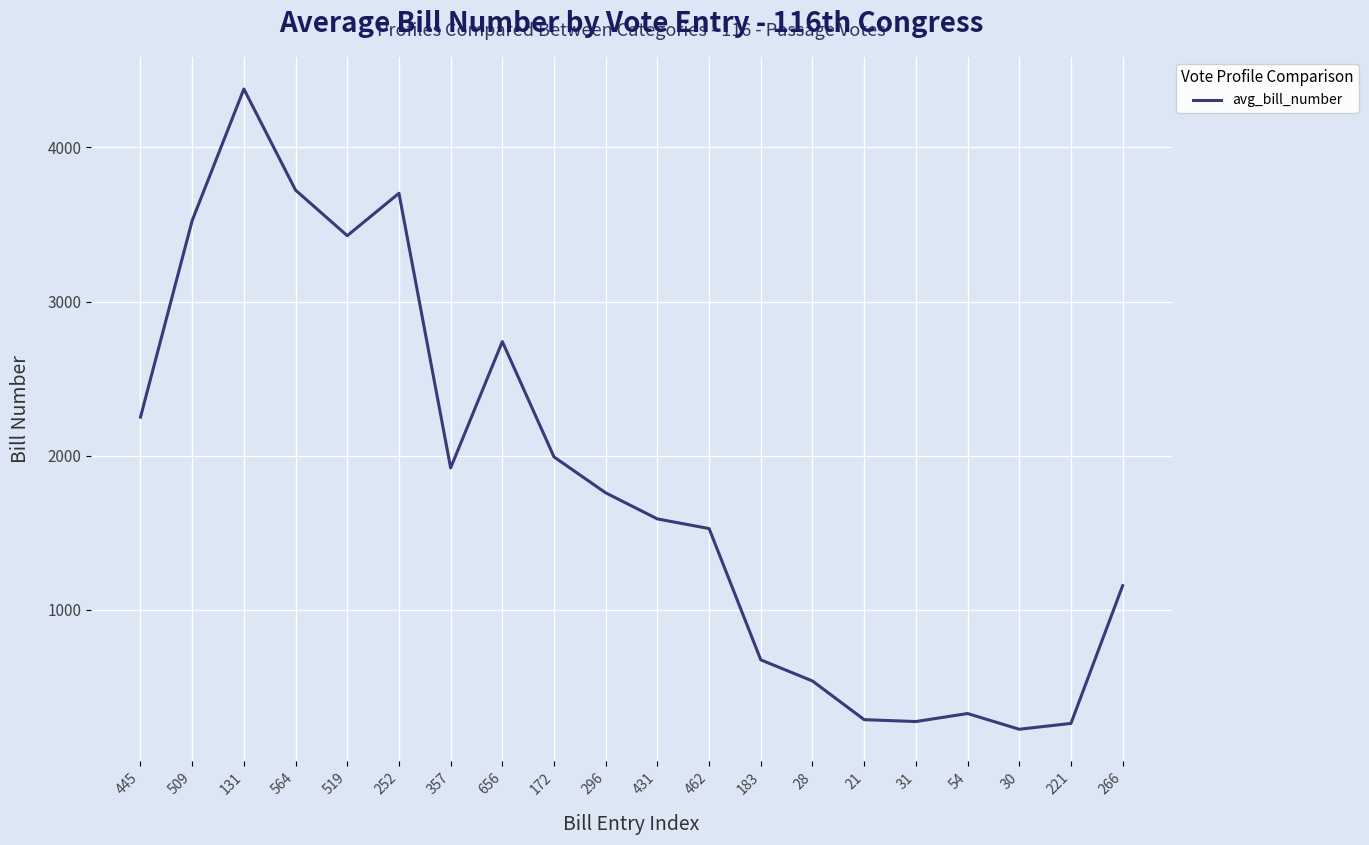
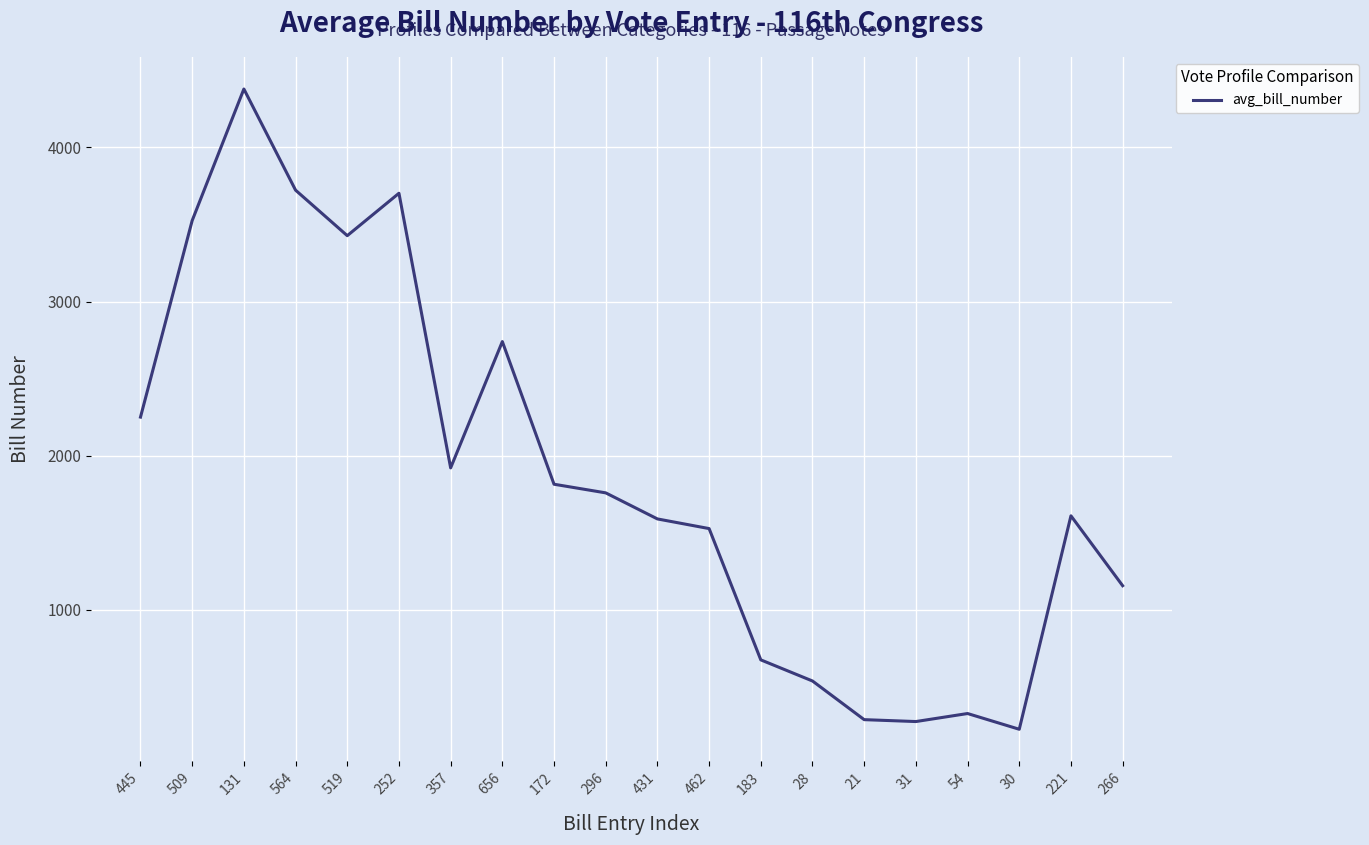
  {
    "445": 2250,
    "509": 3530,
    "131": 4380,
    "564": 3720,
    "519": 3430,
    "252": 3700,
    "357": 1920,
    "656": 2740,
-   "172": 1990,
+   "172": 1820,
    "296": 1760,
    "431": 1590,
    "462": 1530,
    "183": 680,
    "28": 540,
    "21": 290,
    "31": 280,
    "54": 330,
    "30": 230,
-   "221": 260,
+   "221": 1610,
    "266": 1160
  }
